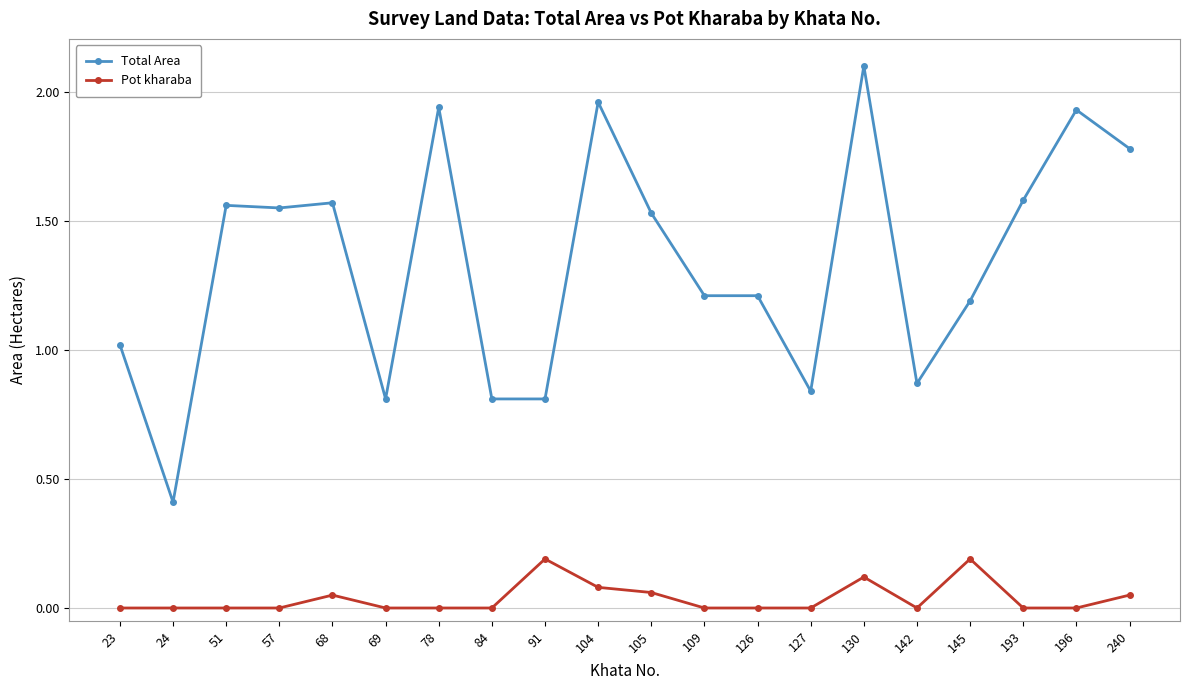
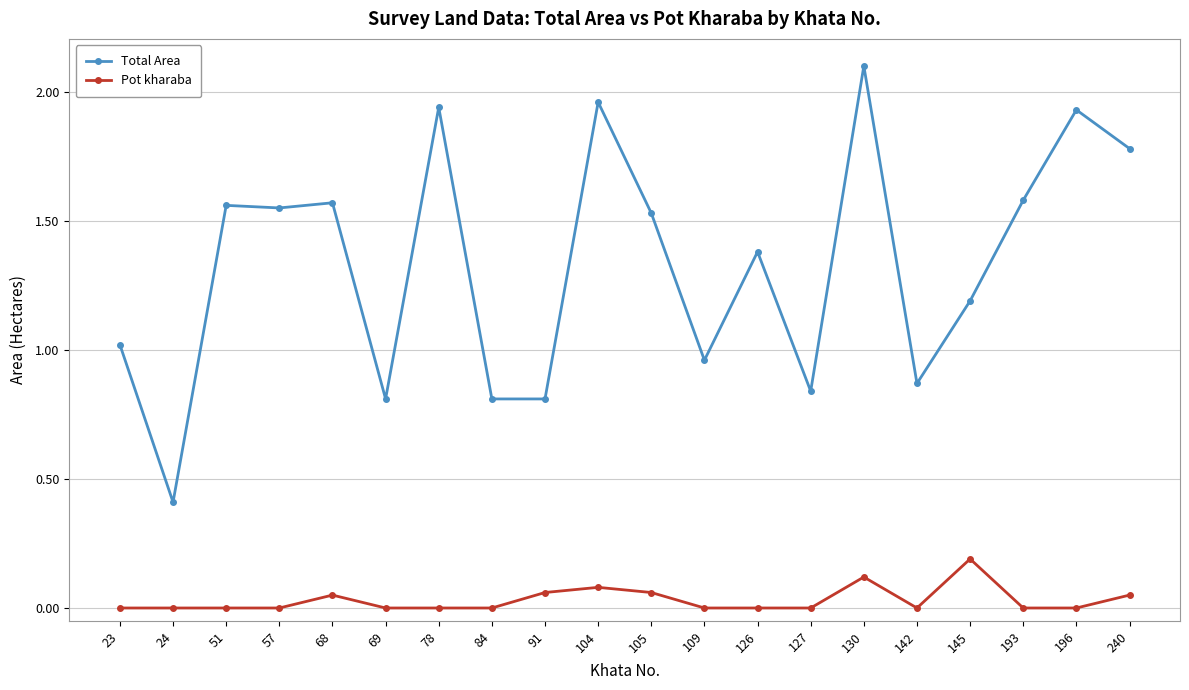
  {
    "Total Area": {
      "23": 1.02,
      "24": 0.41,
      "51": 1.56,
      "57": 1.55,
      "68": 1.57,
      "69": 0.81,
      "78": 1.94,
      "84": 0.81,
      "91": 0.81,
      "104": 1.96,
      "105": 1.53,
-     "109": 1.21,
-     "126": 1.21,
+     "109": 0.96,
+     "126": 1.38,
      "127": 0.84,
      "130": 2.10,
      "142": 0.87,
      "145": 1.19,
      "193": 1.58,
      "196": 1.93,
      "240": 1.78
    },
    "Pot kharaba": {
      "23": 0.00,
      "24": 0.00,
      "51": 0.00,
      "57": 0.00,
      "68": 0.05,
      "69": 0.00,
      "78": 0.00,
      "84": 0.00,
-     "91": 0.19,
+     "91": 0.06,
      "104": 0.08,
      "105": 0.06,
      "109": 0.00,
      "126": 0.00,
      "127": 0.00,
      "130": 0.12,
      "142": 0.00,
      "145": 0.19,
      "193": 0.00,
      "196": 0.00,
      "240": 0.05
    }
  }
